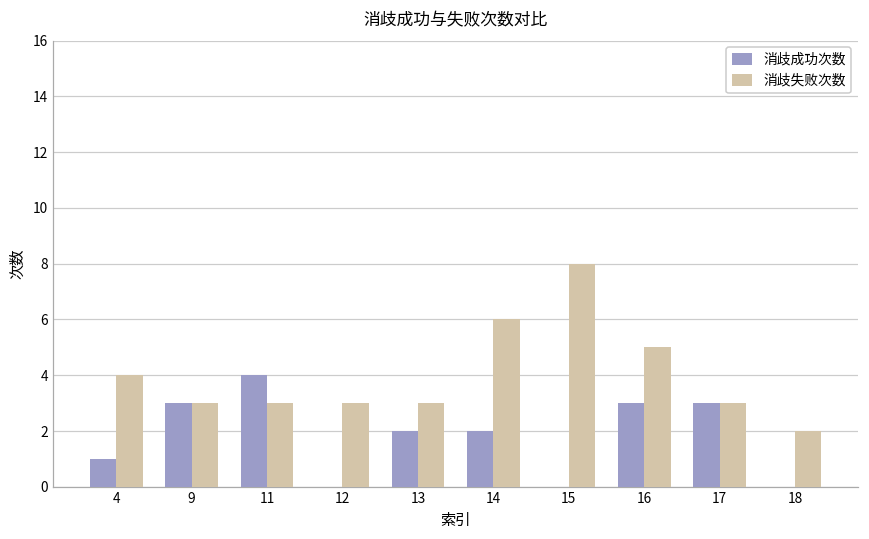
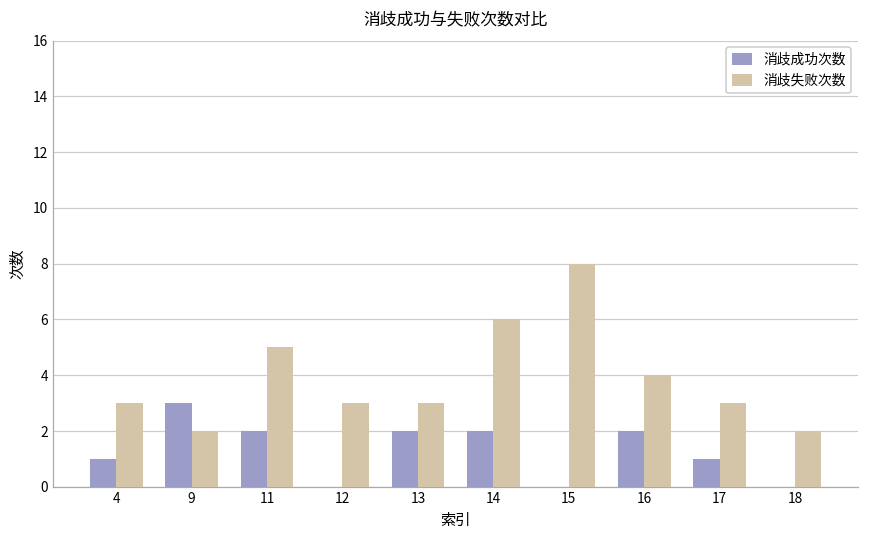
  {
    "消歧成功次数": {
      "4": 1,
      "9": 3,
-     "11": 4,
+     "11": 2,
      "12": 0,
      "13": 2,
      "14": 2,
      "15": 0,
-     "16": 3,
-     "17": 3,
+     "16": 2,
+     "17": 1,
      "18": 0
    },
    "消歧失败次数": {
-     "4": 4,
-     "9": 3,
-     "11": 3,
+     "4": 3,
+     "9": 2,
+     "11": 5,
      "12": 3,
      "13": 3,
      "14": 6,
      "15": 8,
-     "16": 5,
+     "16": 4,
      "17": 3,
      "18": 2
    }
  }
